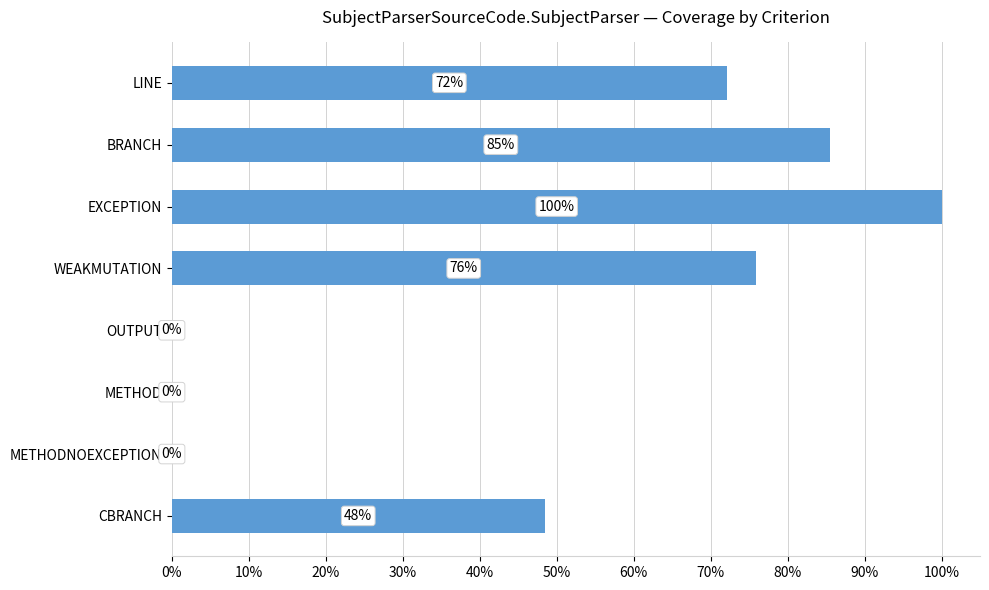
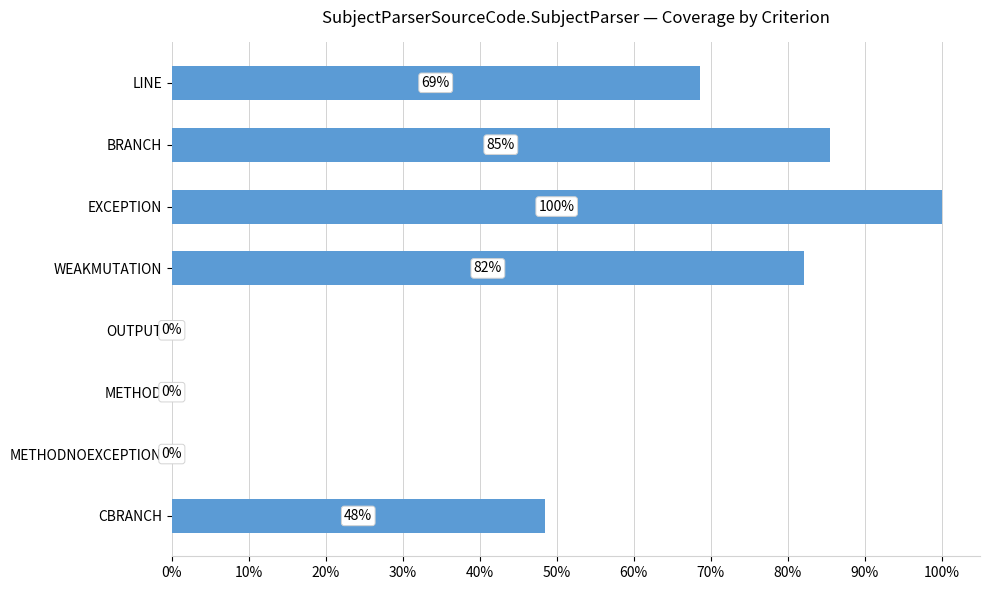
  {
-   "LINE": "72%",
-   "WEAKMUTATION": "76%"
+   "LINE": "69%",
+   "WEAKMUTATION": "82%"
  }
